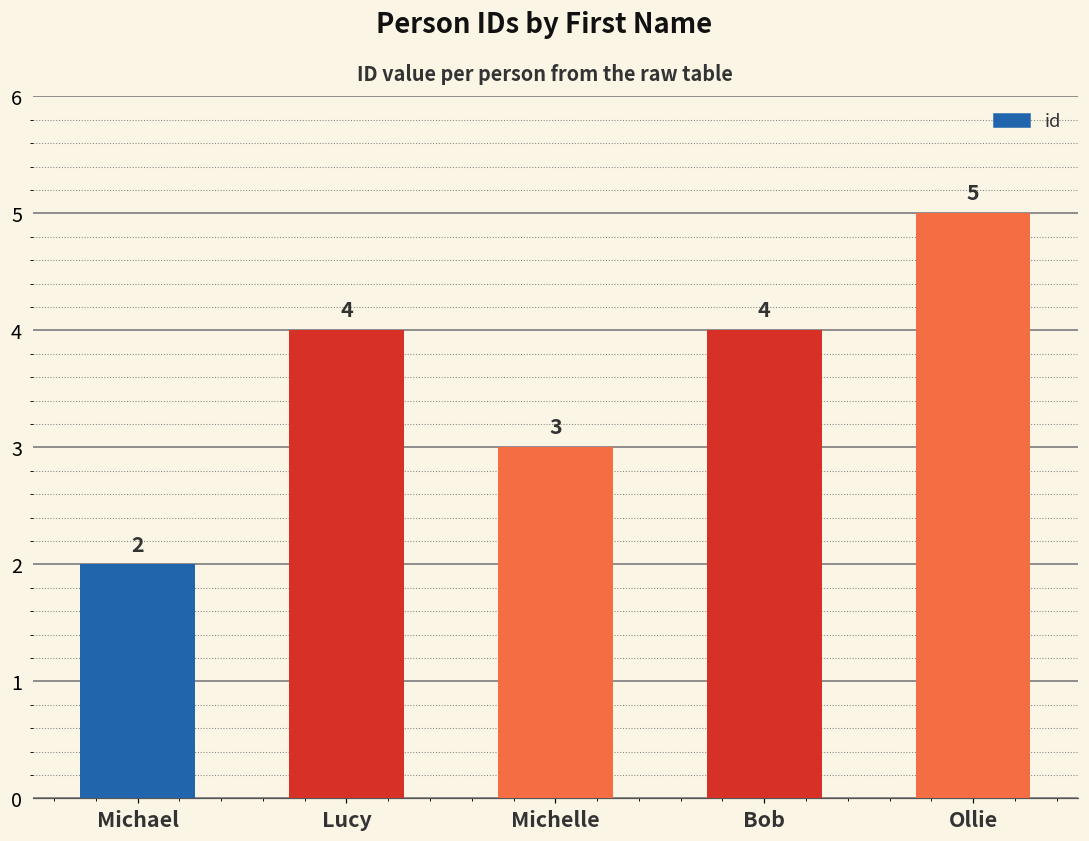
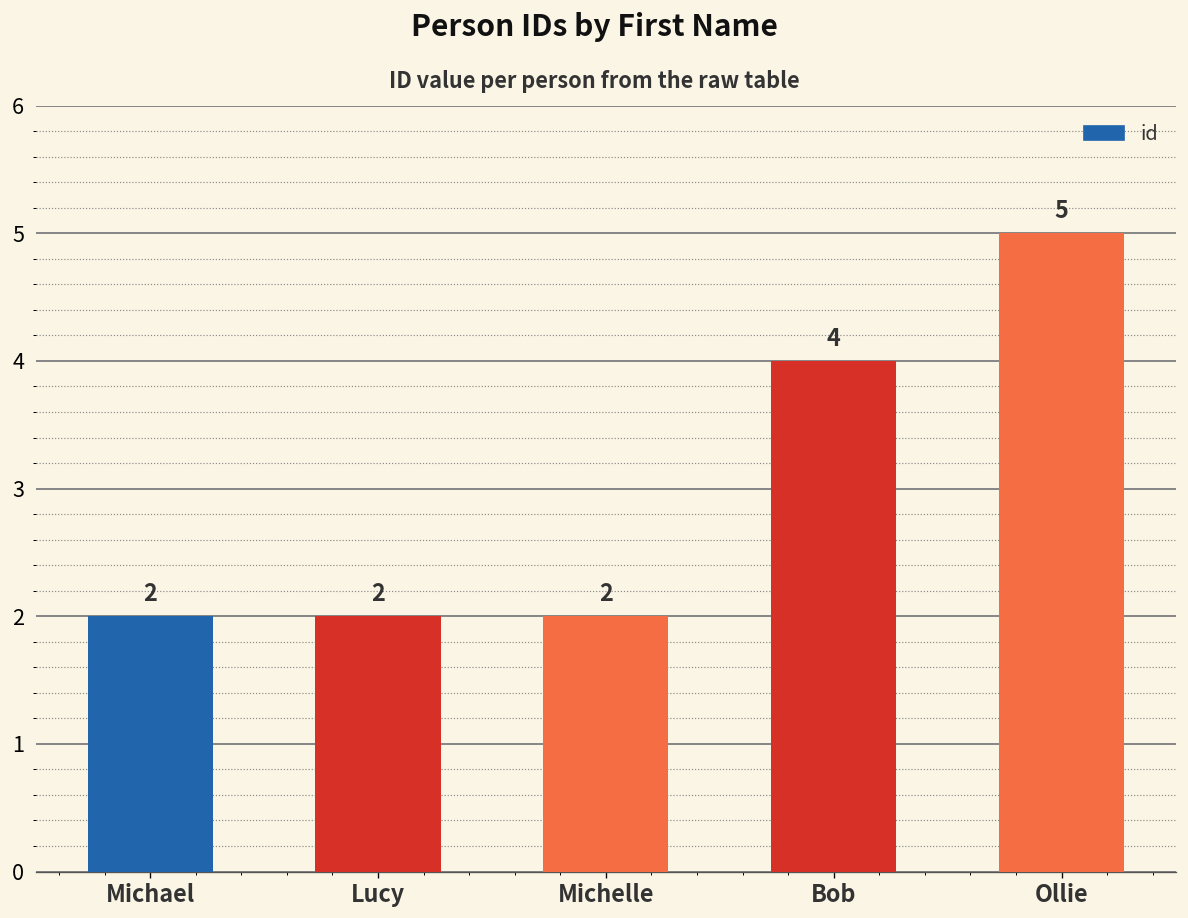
  {
    "Michael": 2,
-   "Lucy": 4,
-   "Michelle": 3,
+   "Lucy": 2,
+   "Michelle": 2,
    "Bob": 4,
    "Ollie": 5
  }
